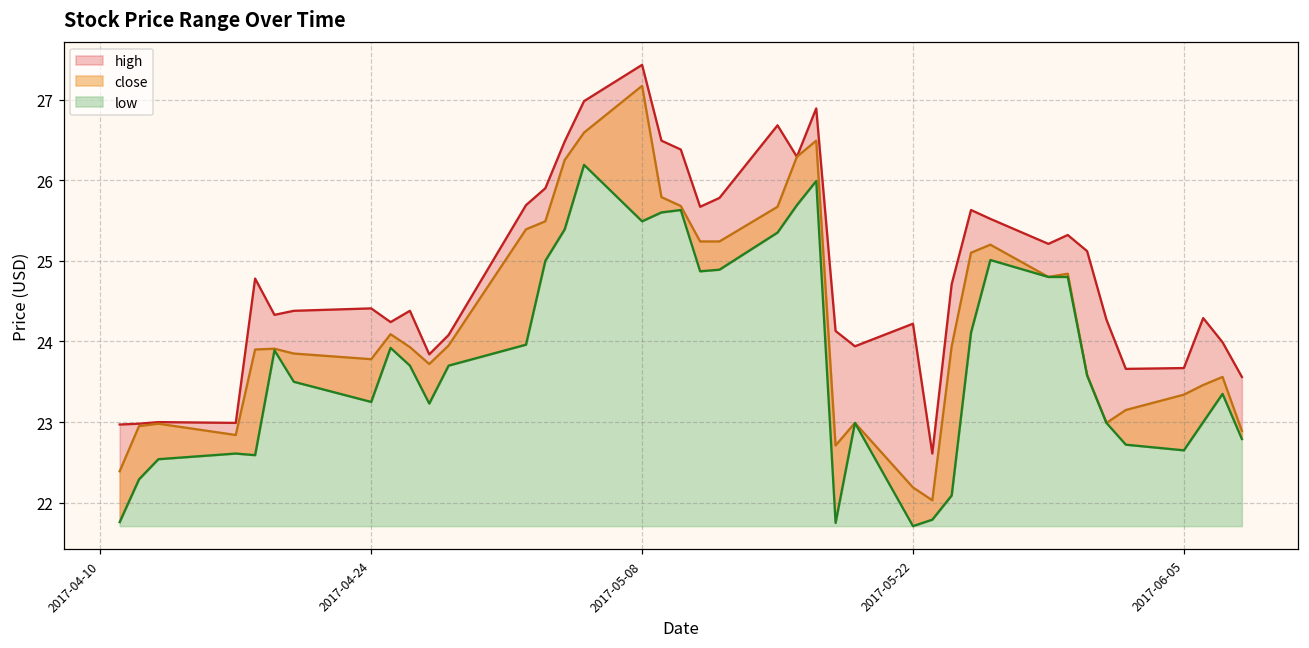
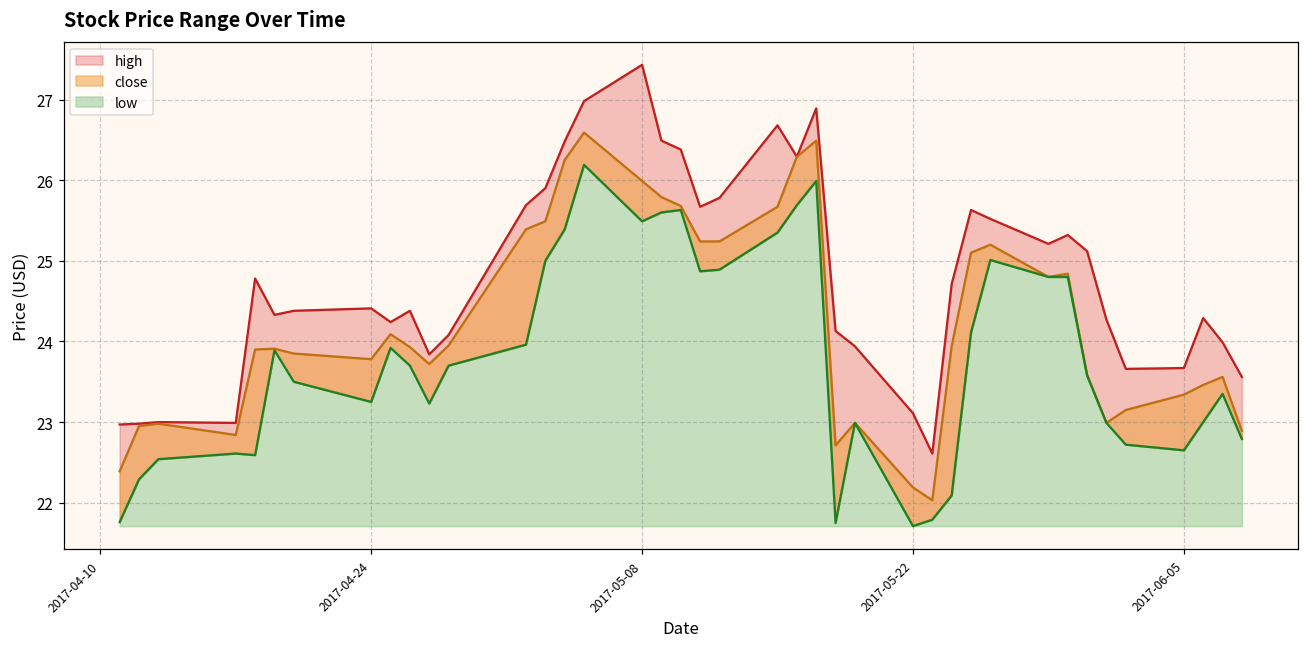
  {
    "high": {
      "2017-04-24": 24.4,
      "2017-05-08": 27.4,
-     "2017-05-22": 24.2,
+     "2017-05-22": 23.1,
      "2017-06-05": 23.7
    },
    "close": {
      "2017-04-24": 23.8,
-     "2017-05-08": 27.2,
+     "2017-05-08": 26.0,
      "2017-05-22": 22.2,
      "2017-06-05": 23.3
    },
    "low": {
      "2017-04-24": 23.3,
      "2017-05-08": 25.5,
      "2017-05-22": 21.7,
      "2017-06-05": 22.7
    }
  }
